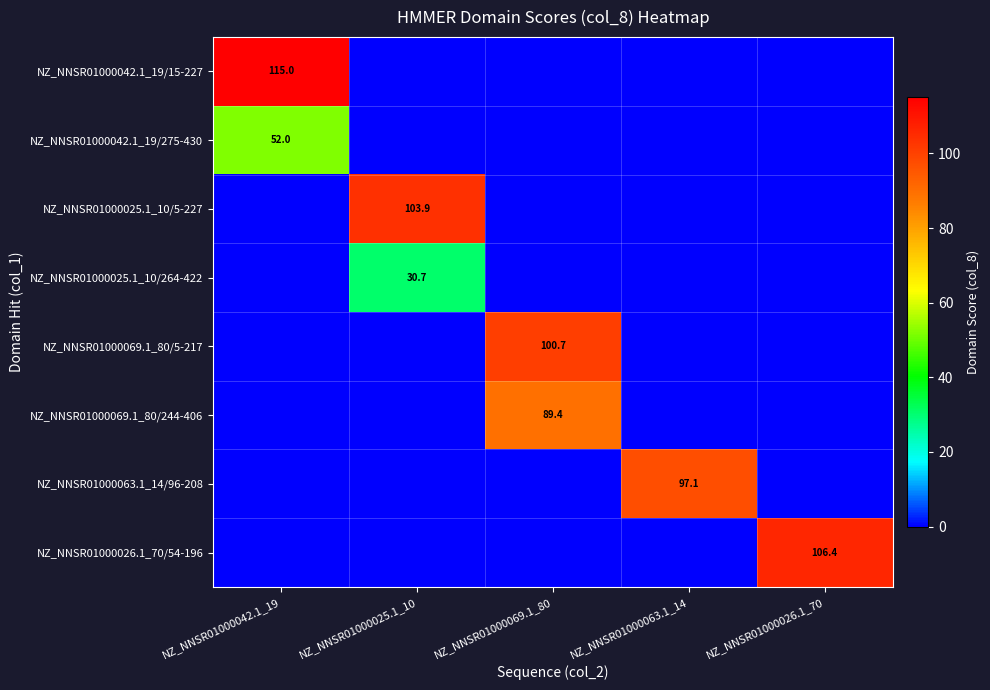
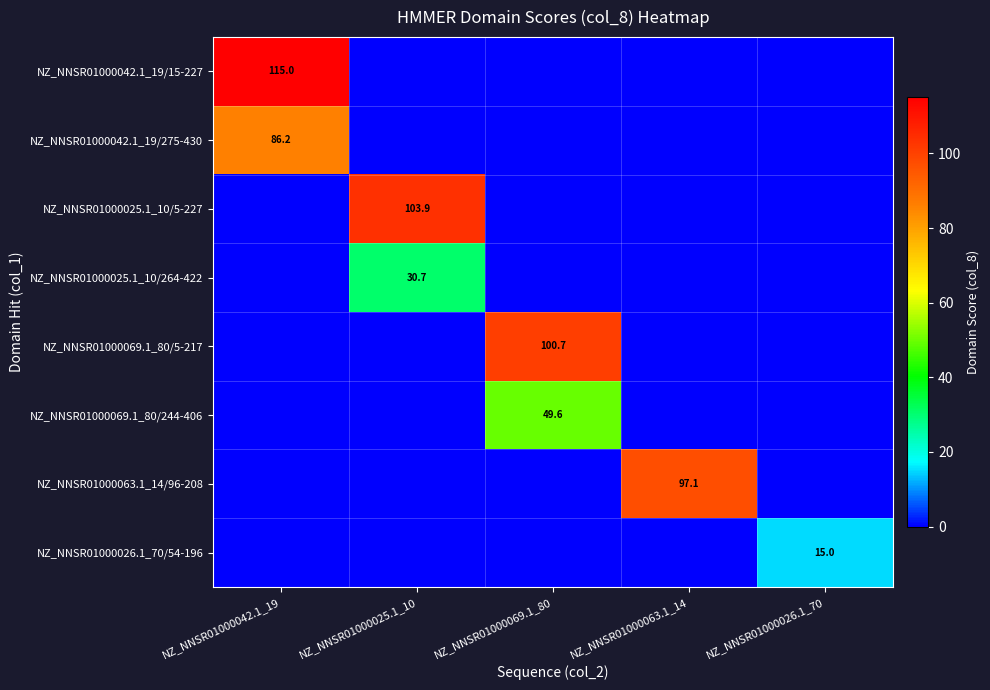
  {
    "NZ_NNSR01000042.1_19/15-227": {
      "NZ_NNSR01000042.1_19": 115.0
    },
    "NZ_NNSR01000042.1_19/275-430": {
-     "NZ_NNSR01000042.1_19": 52.0
+     "NZ_NNSR01000042.1_19": 86.2
    },
    "NZ_NNSR01000025.1_10/5-227": {
      "NZ_NNSR01000025.1_10": 103.9
    },
    "NZ_NNSR01000025.1_10/264-422": {
      "NZ_NNSR01000025.1_10": 30.7
    },
    "NZ_NNSR01000069.1_80/5-217": {
      "NZ_NNSR01000069.1_80": 100.7
    },
    "NZ_NNSR01000069.1_80/244-406": {
-     "NZ_NNSR01000069.1_80": 89.4
+     "NZ_NNSR01000069.1_80": 49.6
    },
    "NZ_NNSR01000063.1_14/96-208": {
      "NZ_NNSR01000063.1_14": 97.1
    },
    "NZ_NNSR01000026.1_70/54-196": {
-     "NZ_NNSR01000026.1_70": 106.4
+     "NZ_NNSR01000026.1_70": 15.0
    }
  }
